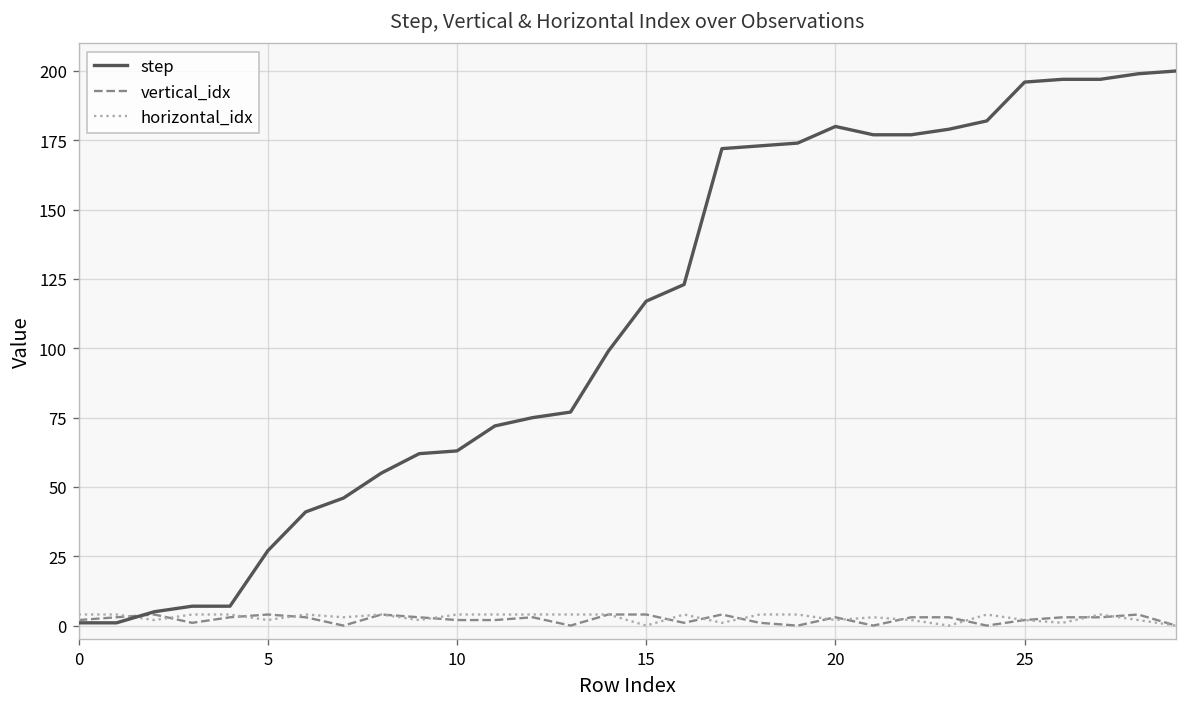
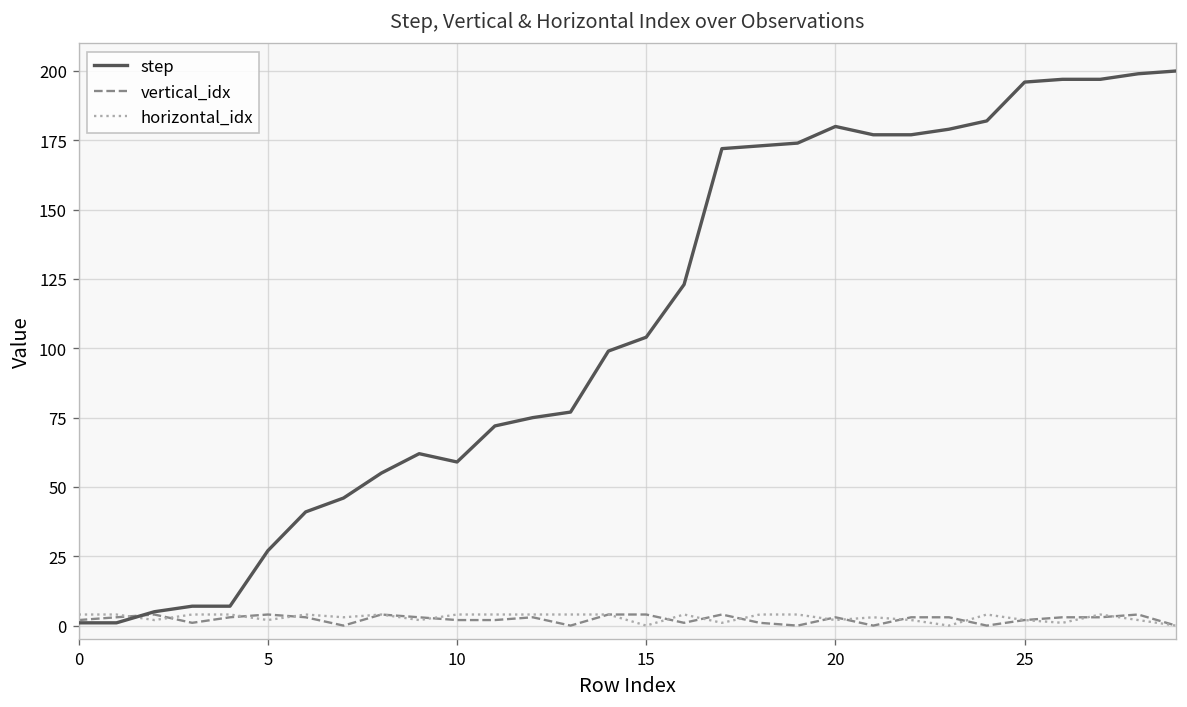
  {
    "step": {
      "5": 27,
-     "10": 63,
-     "15": 117,
+     "10": 59,
+     "15": 104,
      "20": 180,
      "25": 196
    }
  }
